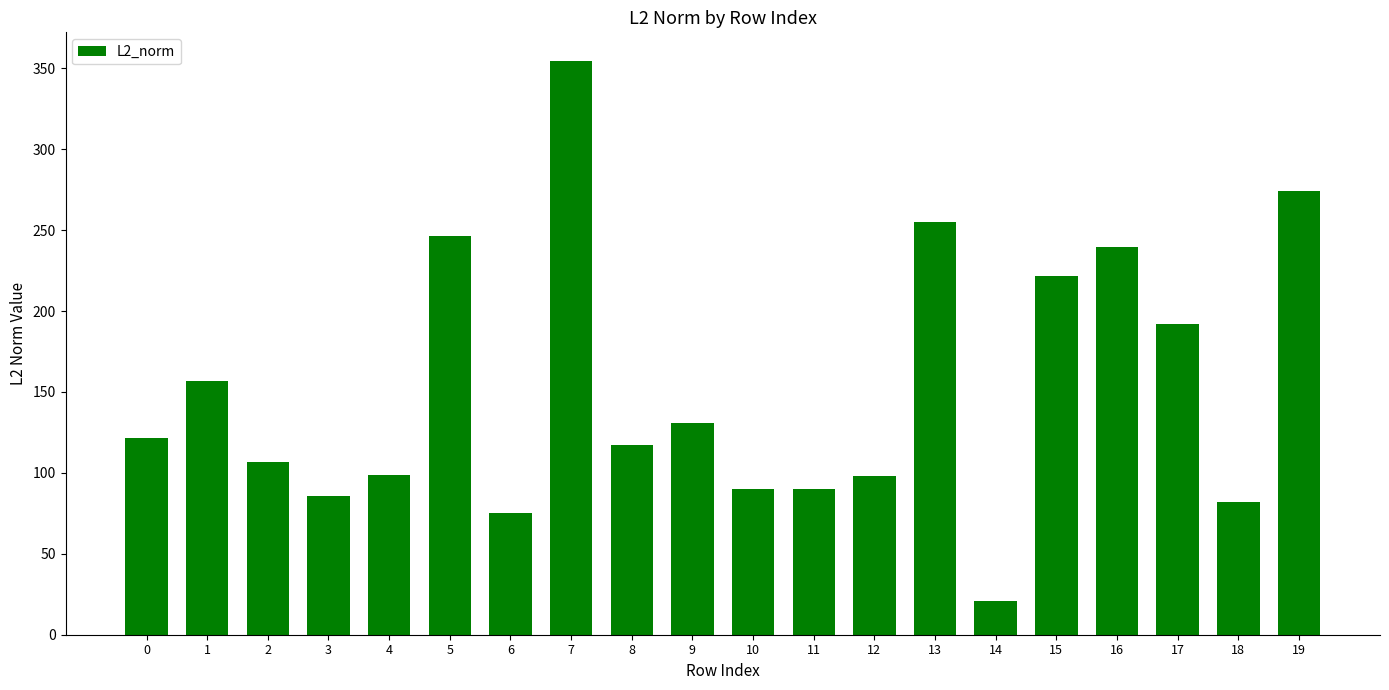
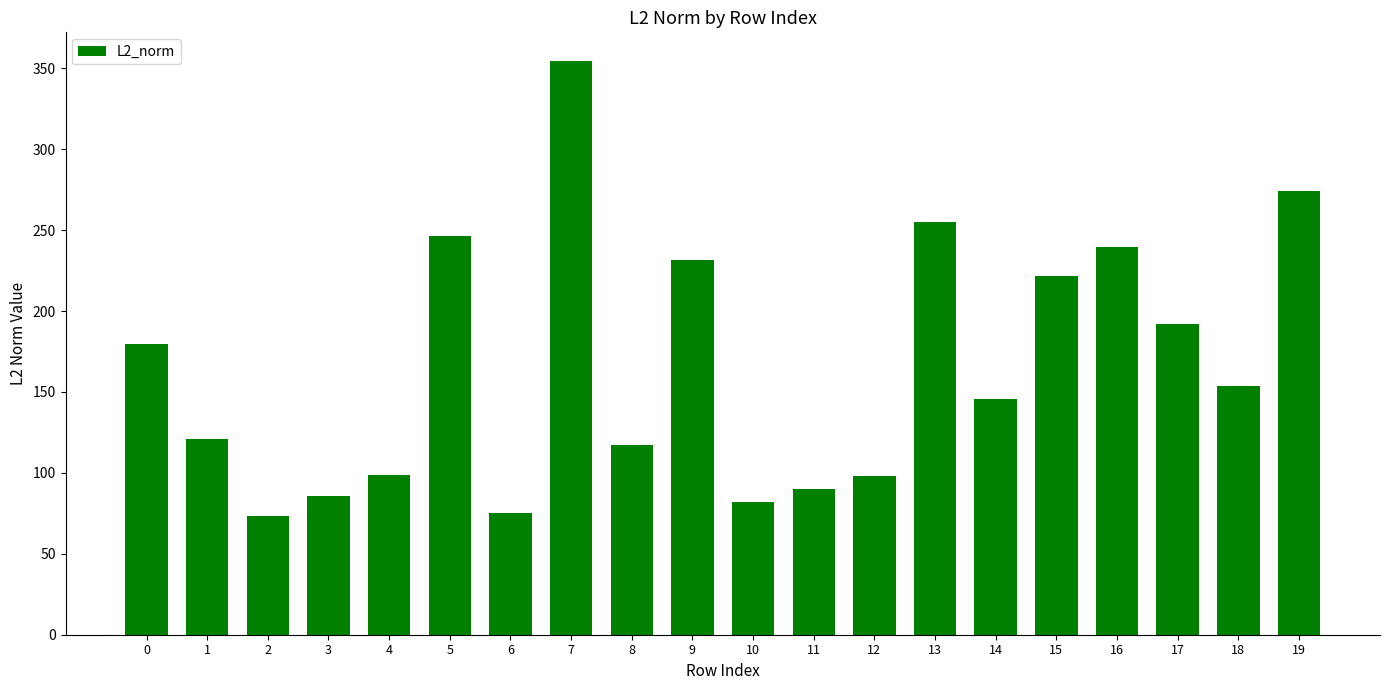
  {
-   "0": 121,
-   "1": 157,
-   "2": 106,
+   "0": 180,
+   "1": 121,
+   "2": 73,
    "3": 86,
    "4": 99,
    "5": 246,
    "6": 75,
    "7": 354,
    "8": 118,
-   "9": 131,
-   "10": 90,
+   "9": 231,
+   "10": 82,
    "11": 90,
    "12": 98,
    "13": 255,
-   "14": 21,
+   "14": 146,
    "15": 221,
    "16": 239,
    "17": 192,
-   "18": 82,
+   "18": 153,
    "19": 274
  }
